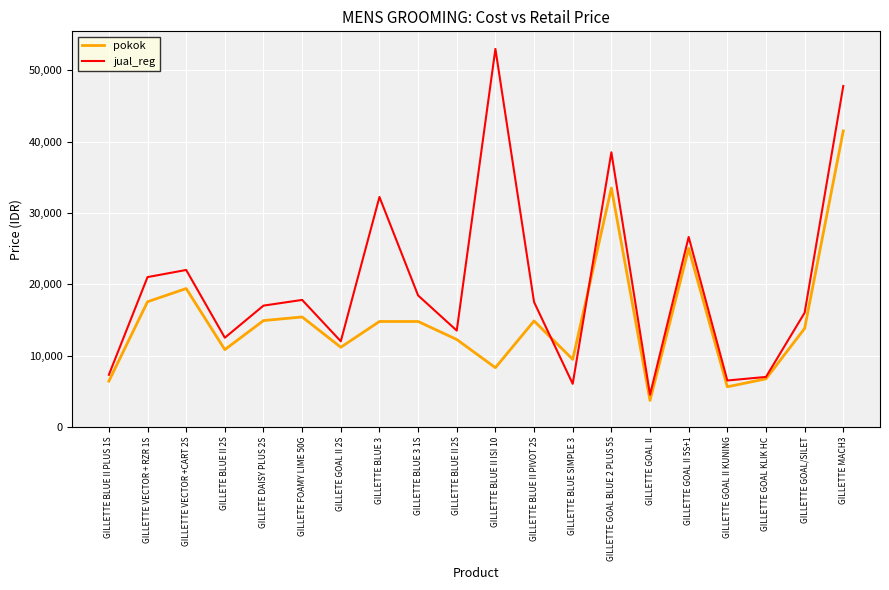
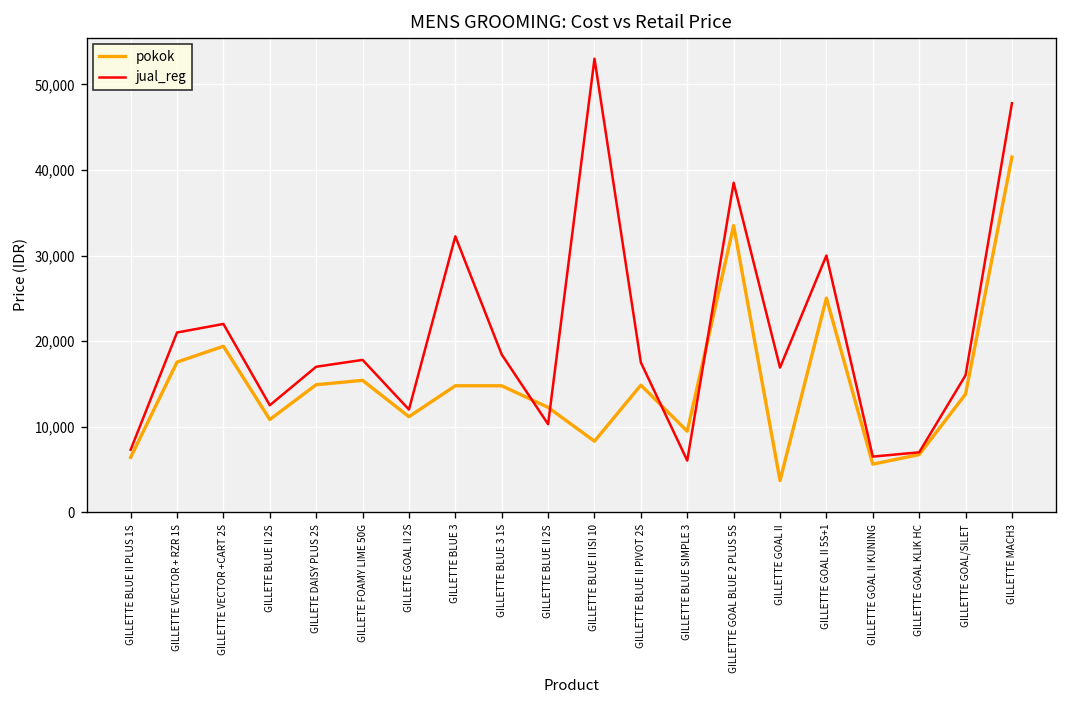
  {
    "pokok": {
      "GILLETTE BLUE II PLUS 1S": "6,000",
      "GILLETTE VECTOR + RZR 1S": "18,000",
      "GILLETTE VECTOR +CART 2S": "19,000",
      "GILLETE BLUE II 2S": "11,000",
      "GILLETE DAISY PLUS 2S": "15,000",
      "GILLETE FOAMY LIME 50G": "15,000",
      "GILLETE GOAL II 2S": "11,000",
      "GILLETTE BLUE 3": "15,000",
      "GILLETTE BLUE 3 1S": "15,000",
      "GILLETTE BLUE II 2S": "12,000",
      "GILLETTE BLUE II ISI 10": "8,000",
      "GILLETTE BLUE II PIVOT 2S": "15,000",
      "GILLETTE BLUE SIMPLE 3": "9,000",
      "GILLETTE GOAL BLUE 2 PLUS 5S": "33,000",
      "GILLETTE GOAL II": "4,000",
      "GILLETTE GOAL II 5S+1": "25,000",
      "GILLETTE GOAL II KUNING": "6,000",
      "GILLETTE GOAL/SILET": "14,000",
      "GILLETTE MACH3": "42,000"
    },
    "jual_reg": {
      "GILLETTE BLUE II PLUS 1S": "7,000",
      "GILLETTE VECTOR + RZR 1S": "21,000",
      "GILLETTE VECTOR +CART 2S": "22,000",
      "GILLETE BLUE II 2S": "13,000",
      "GILLETE DAISY PLUS 2S": "17,000",
      "GILLETE FOAMY LIME 50G": "18,000",
      "GILLETE GOAL II 2S": "12,000",
      "GILLETTE BLUE 3": "32,000",
      "GILLETTE BLUE 3 1S": "18,000",
-     "GILLETTE BLUE II 2S": "14,000",
+     "GILLETTE BLUE II 2S": "10,000",
      "GILLETTE BLUE II ISI 10": "53,000",
      "GILLETTE BLUE II PIVOT 2S": "18,000",
      "GILLETTE BLUE SIMPLE 3": "6,000",
      "GILLETTE GOAL BLUE 2 PLUS 5S": "39,000",
-     "GILLETTE GOAL II": "5,000",
-     "GILLETTE GOAL II 5S+1": "27,000",
+     "GILLETTE GOAL II": "17,000",
+     "GILLETTE GOAL II 5S+1": "30,000",
      "GILLETTE GOAL II KUNING": "7,000",
      "GILLETTE GOAL/SILET": "16,000",
      "GILLETTE MACH3": "48,000"
    }
  }
